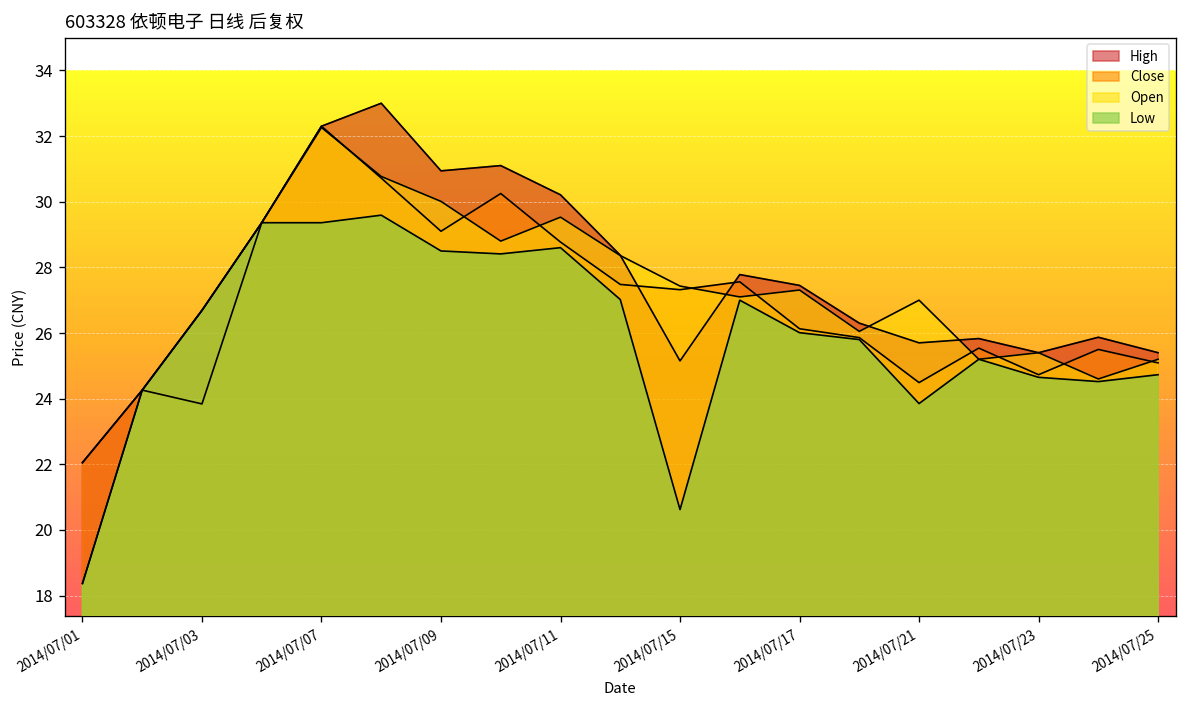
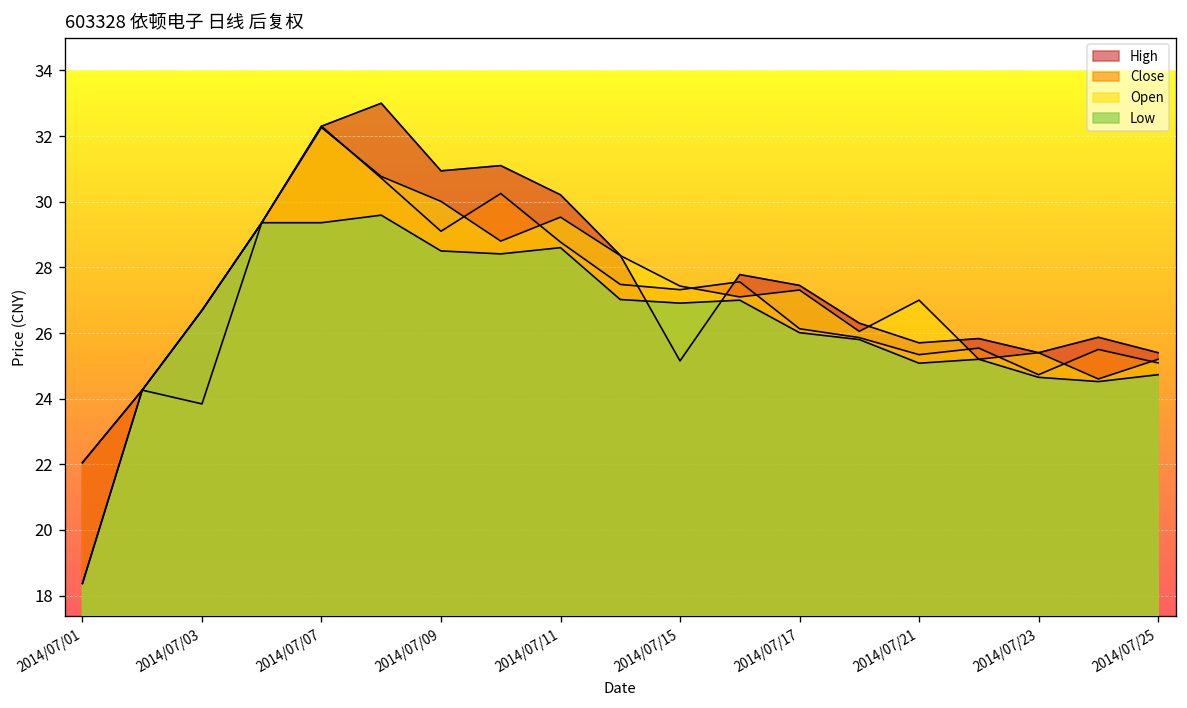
  {
    "High": {
      "2014/07/09": 30.9,
      "2014/07/11": 30.2,
      "2014/07/15": 25.2,
      "2014/07/17": 27.5,
      "2014/07/21": 25.7,
      "2014/07/25": 25.4
    },
    "Close": {
      "2014/07/03": 23.8,
      "2014/07/09": 29.1,
      "2014/07/11": 28.8,
      "2014/07/15": 27.3,
      "2014/07/17": 26.1,
-     "2014/07/21": 24.5,
+     "2014/07/21": 25.3,
      "2014/07/25": 25.1
    },
    "Open": {
      "2014/07/09": 30.0,
      "2014/07/11": 29.5,
      "2014/07/15": 27.4,
      "2014/07/17": 27.3,
      "2014/07/21": 27.0,
      "2014/07/25": 25.2
    },
    "Low": {
      "2014/07/07": 29.4,
      "2014/07/09": 28.5,
      "2014/07/11": 28.6,
-     "2014/07/15": 20.6,
+     "2014/07/15": 26.9,
      "2014/07/17": 26.0,
-     "2014/07/21": 23.9,
+     "2014/07/21": 25.1,
      "2014/07/25": 24.7
    }
  }
